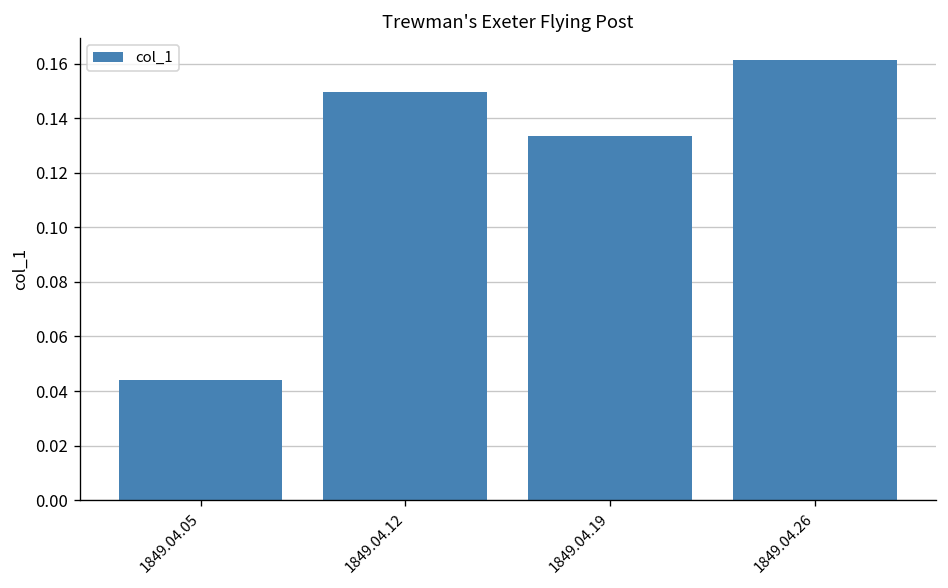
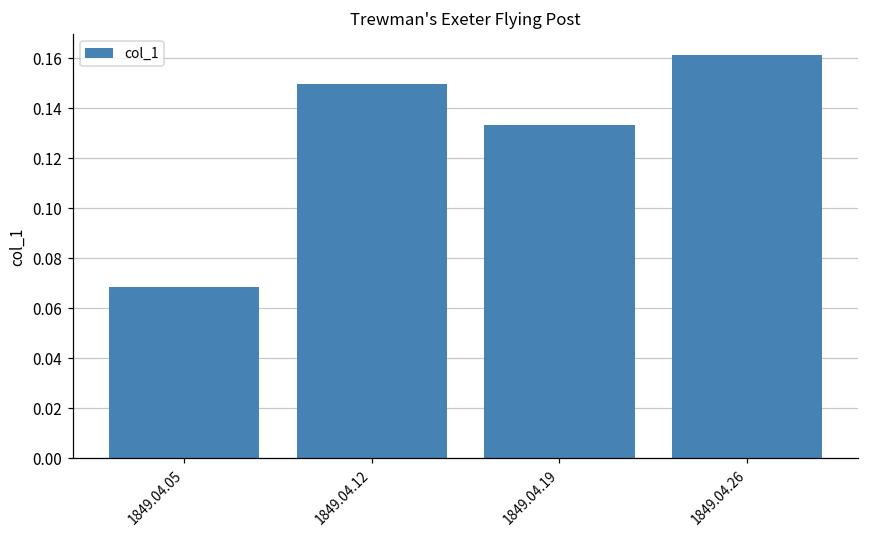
  {
-   "1849.04.05": 0.044,
+   "1849.04.05": 0.069,
    "1849.04.12": 0.150,
    "1849.04.19": 0.133,
    "1849.04.26": 0.161
  }
